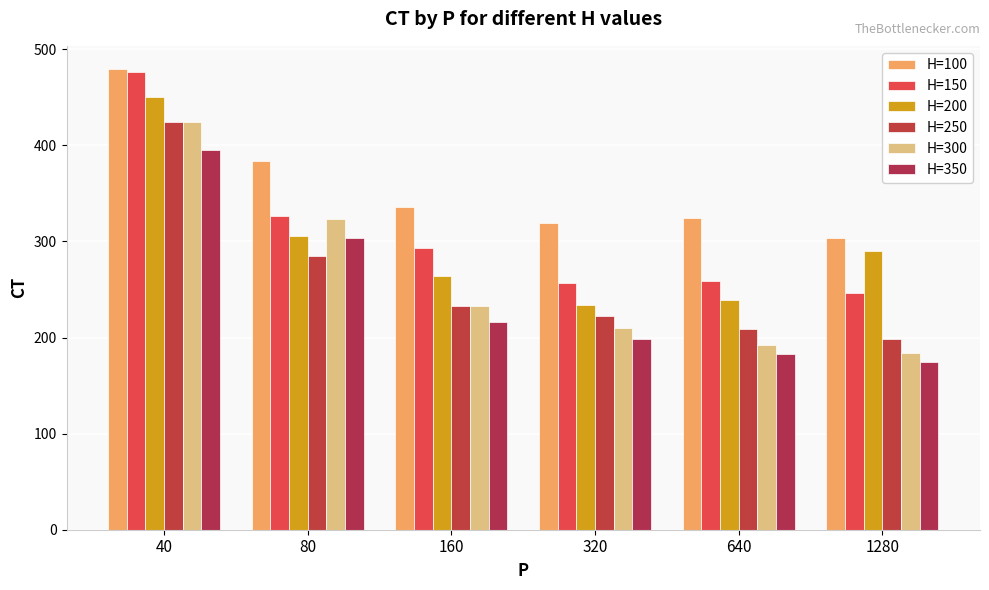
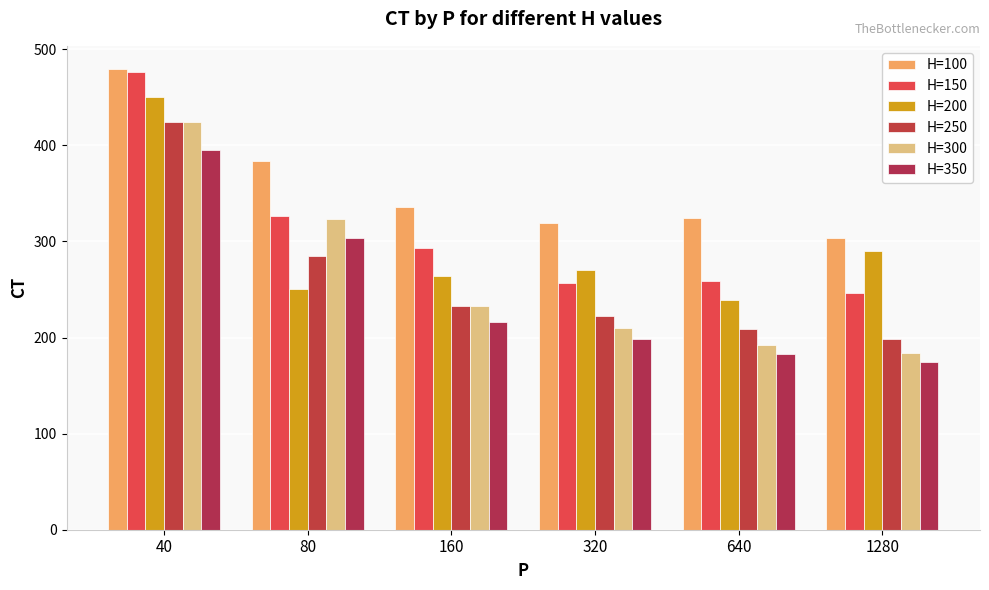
  {
    "H=200": {
      "40": 450,
-     "80": 310,
+     "80": 250,
      "160": 260,
-     "320": 230,
+     "320": 270,
      "640": 240,
      "1280": 290
    }
  }
